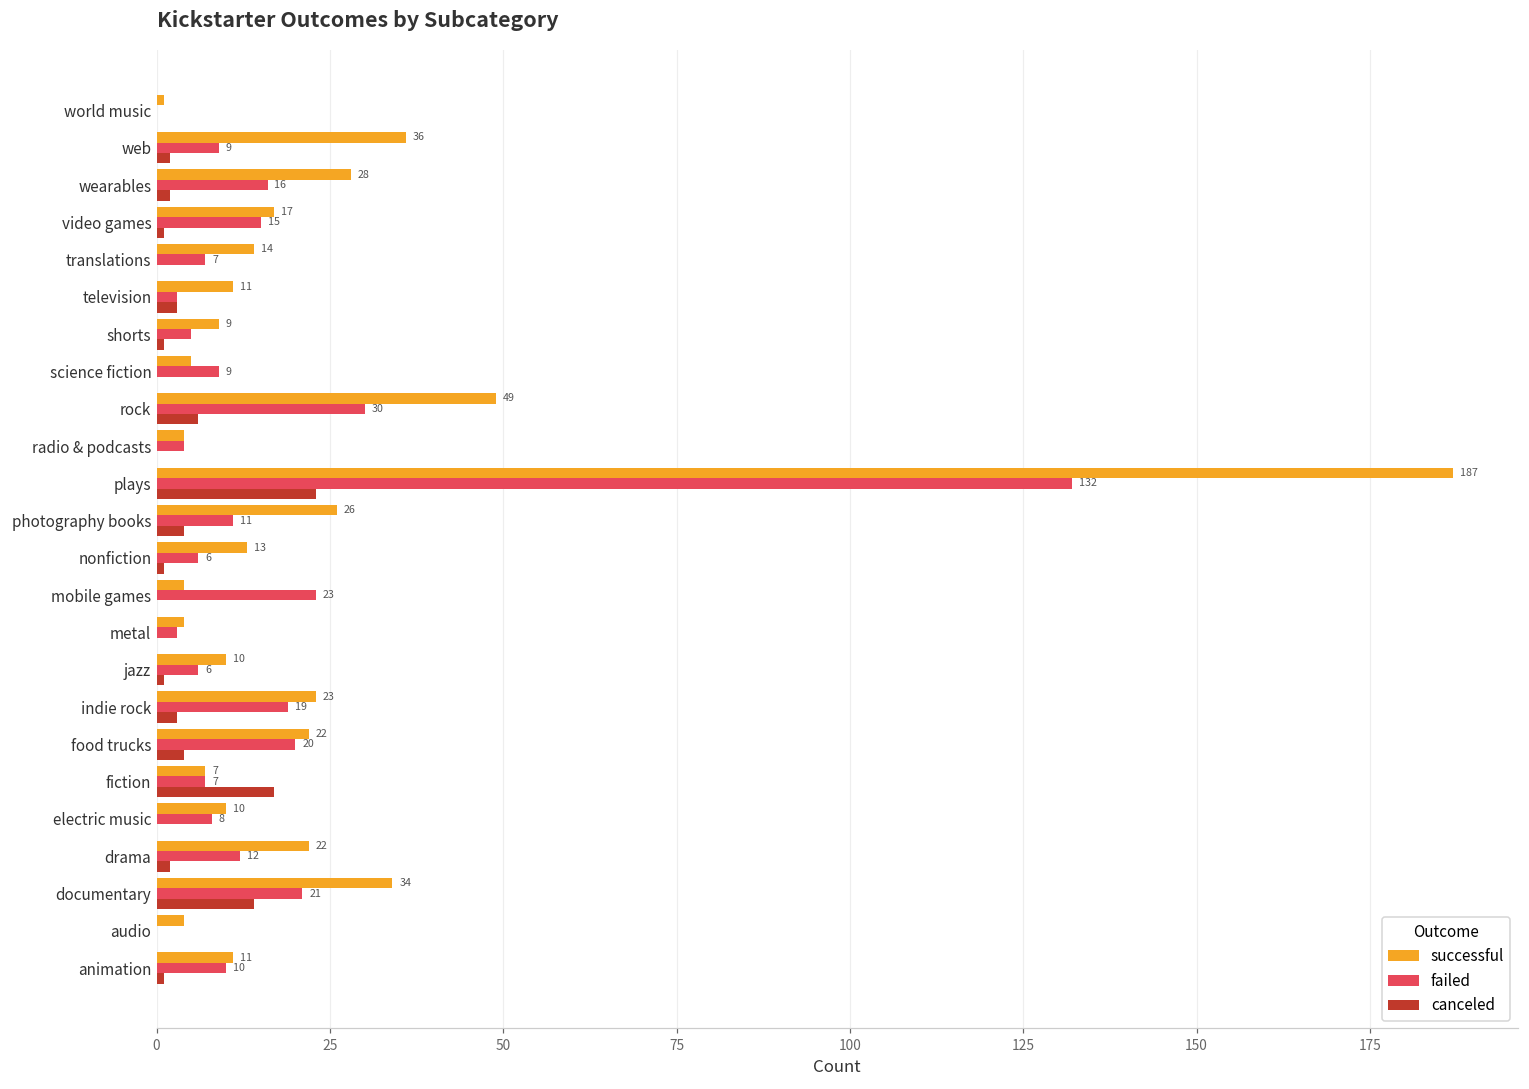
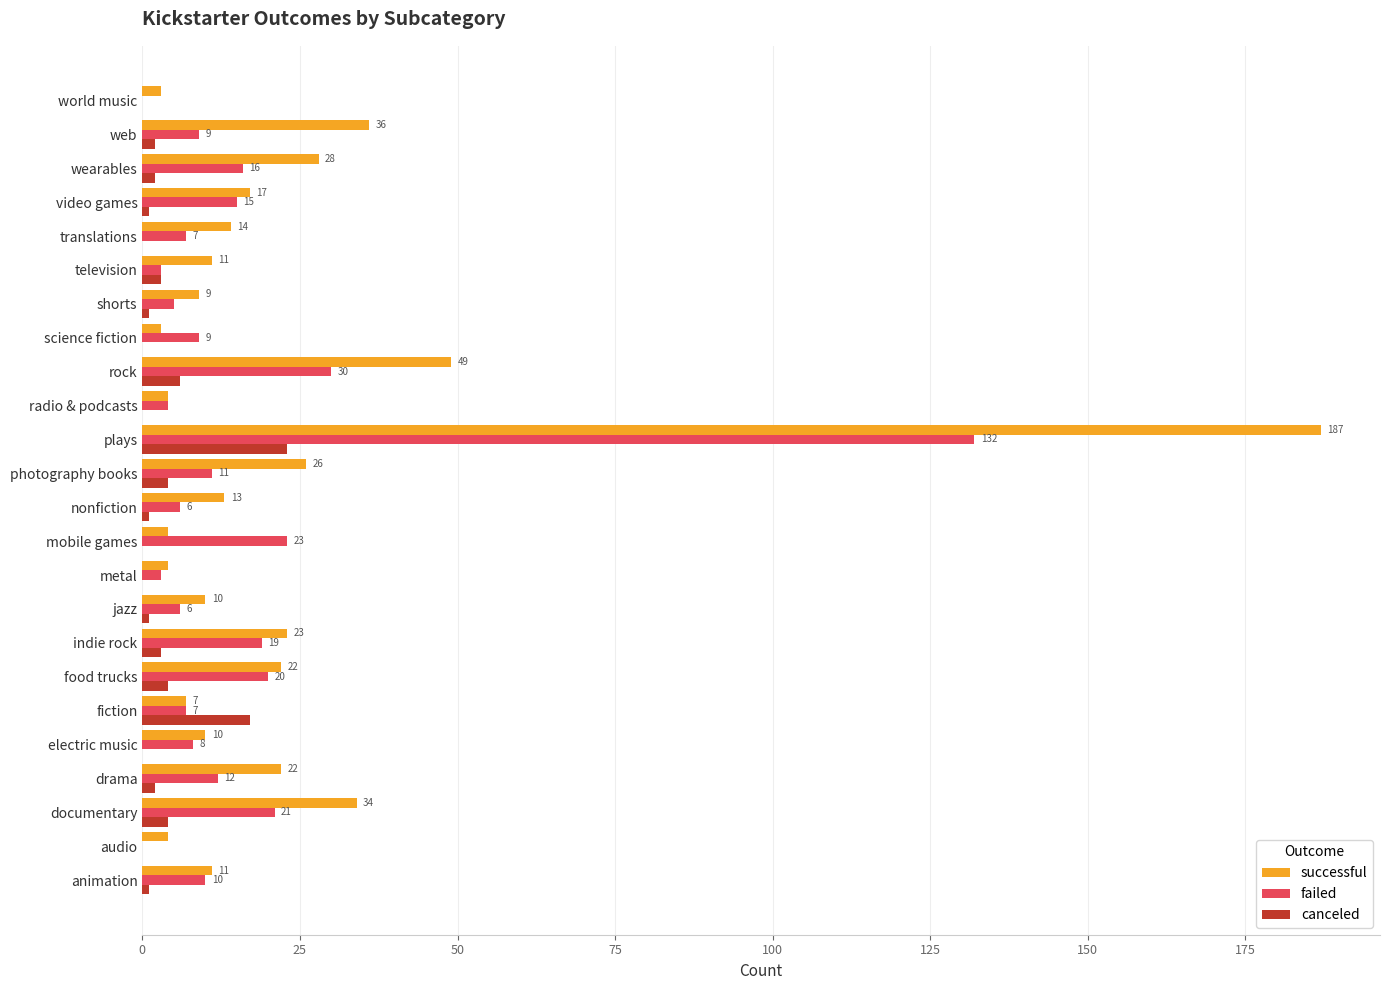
  {
    "successful": {
-     "world music": 1,
-     "science fiction": 5,
+     "world music": 3,
+     "science fiction": 3,
      "radio & podcasts": 4,
      "mobile games": 4,
      "metal": 4,
      "audio": 4
    },
    "failed": {
      "web": 9,
      "wearables": 16,
      "video games": 15,
      "translations": 7,
      "science fiction": 9,
      "rock": 30,
      "plays": 132,
      "photography books": 11,
      "nonfiction": 6,
      "mobile games": 23,
      "jazz": 6,
      "indie rock": 19,
      "food trucks": 20,
      "fiction": 7,
      "electric music": 8,
      "drama": 12,
      "documentary": 21,
      "animation": 10
    },
    "canceled": {
      "world music": 0,
      "web": 2,
      "wearables": 2,
      "video games": 1,
      "translations": 0,
      "television": 3,
      "shorts": 1,
      "science fiction": 0,
      "rock": 6,
      "radio & podcasts": 0,
      "plays": 23,
      "photography books": 4,
      "nonfiction": 1,
      "mobile games": 0,
      "metal": 0,
      "jazz": 1,
      "indie rock": 3,
      "food trucks": 4,
      "fiction": 17,
      "electric music": 0,
      "drama": 2,
-     "documentary": 14,
+     "documentary": 4,
      "audio": 0,
      "animation": 1
    }
  }
